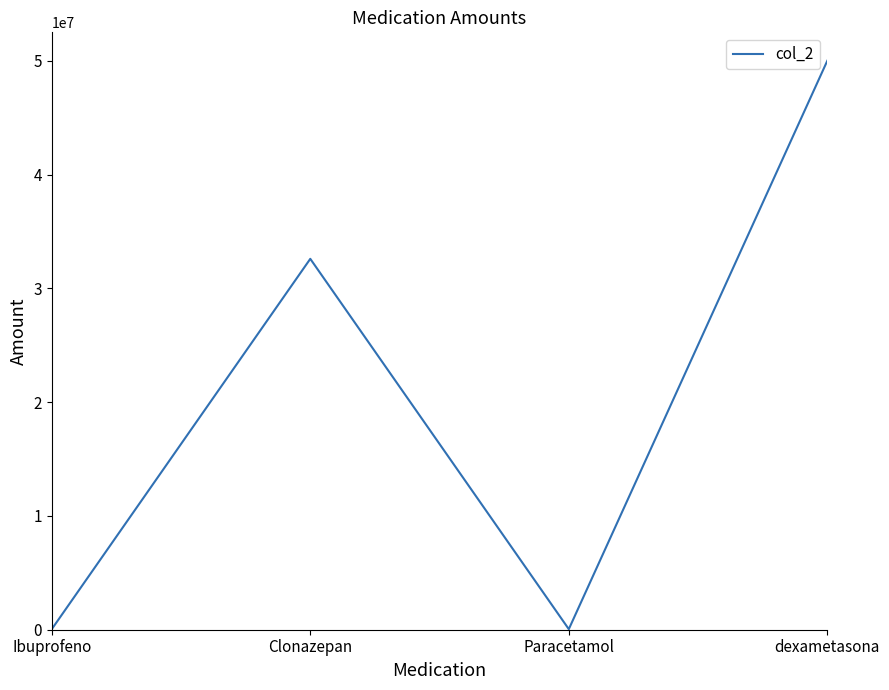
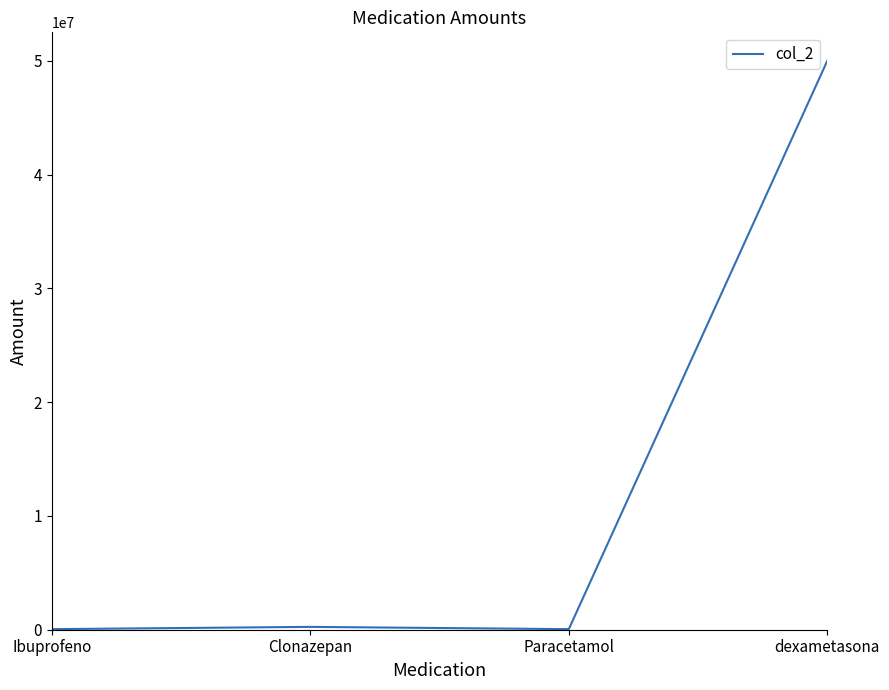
  {
    "Ibuprofeno": 100000,
-   "Clonazepan": 32600000,
+   "Clonazepan": 300000,
    "Paracetamol": 100000,
    "dexametasona": 50000000
  }
